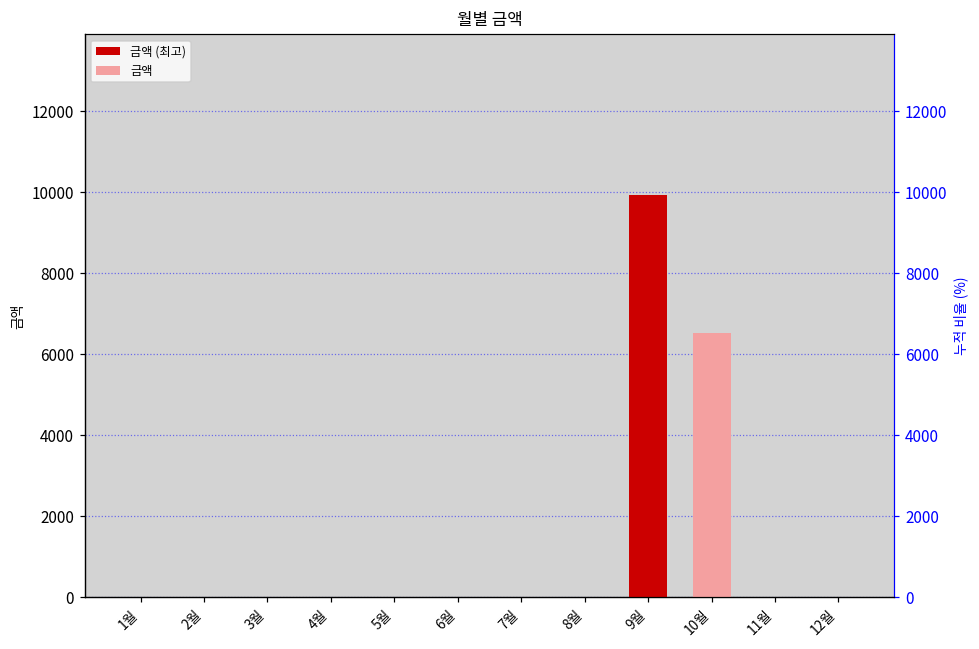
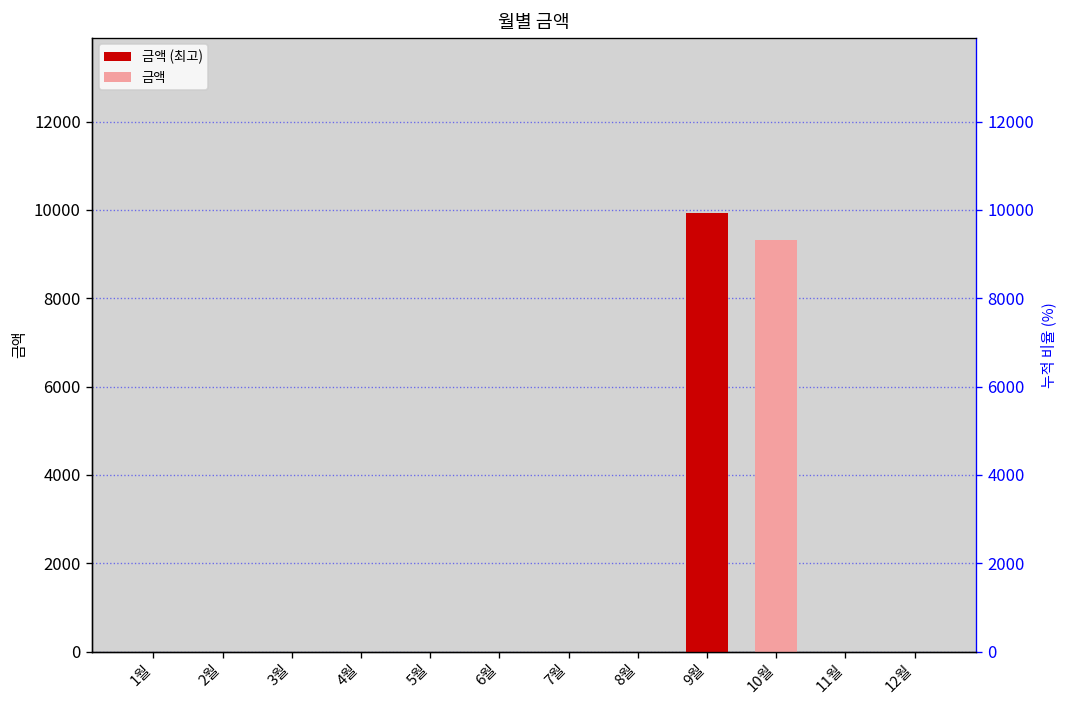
  {
    "1월": 0,
    "2월": 0,
    "3월": 0,
    "4월": 0,
    "5월": 0,
    "6월": 0,
    "7월": 0,
    "8월": 0,
    "9월": 9900,
-   "10월": 6500,
+   "10월": 9300,
    "11월": 0,
    "12월": 0
  }
